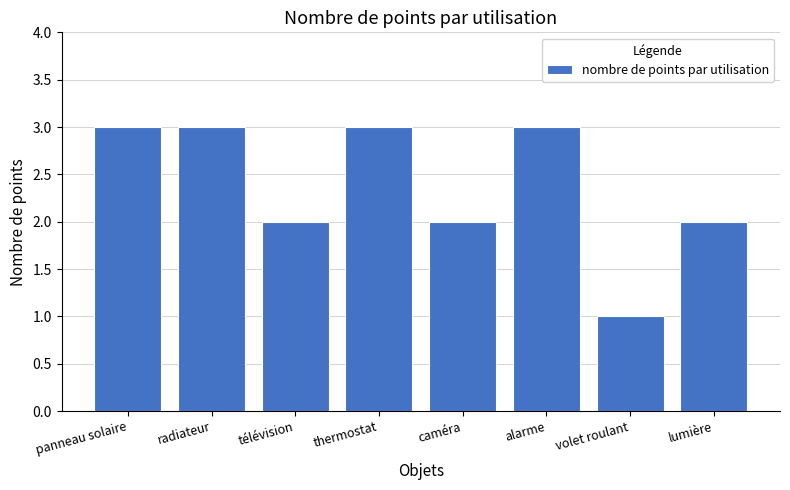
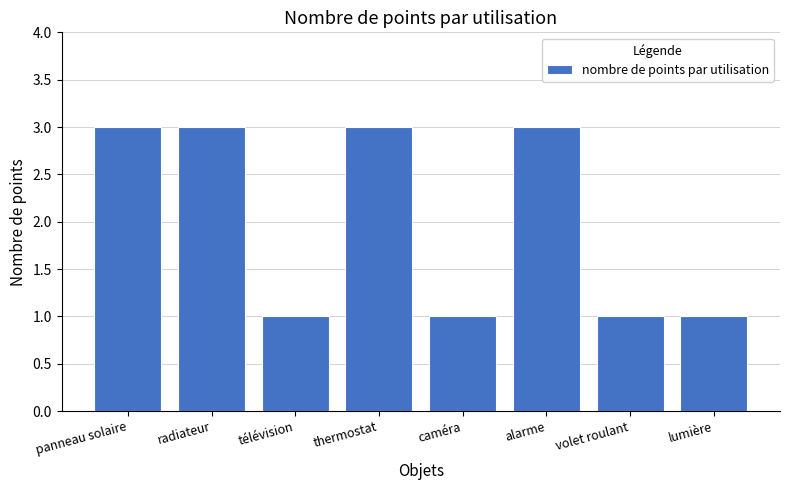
  {
    "panneau solaire": 3,
    "radiateur": 3,
-   "télévision": 2,
+   "télévision": 1,
    "thermostat": 3,
-   "caméra": 2,
+   "caméra": 1,
    "alarme": 3,
    "volet roulant": 1,
-   "lumière": 2
+   "lumière": 1
  }
